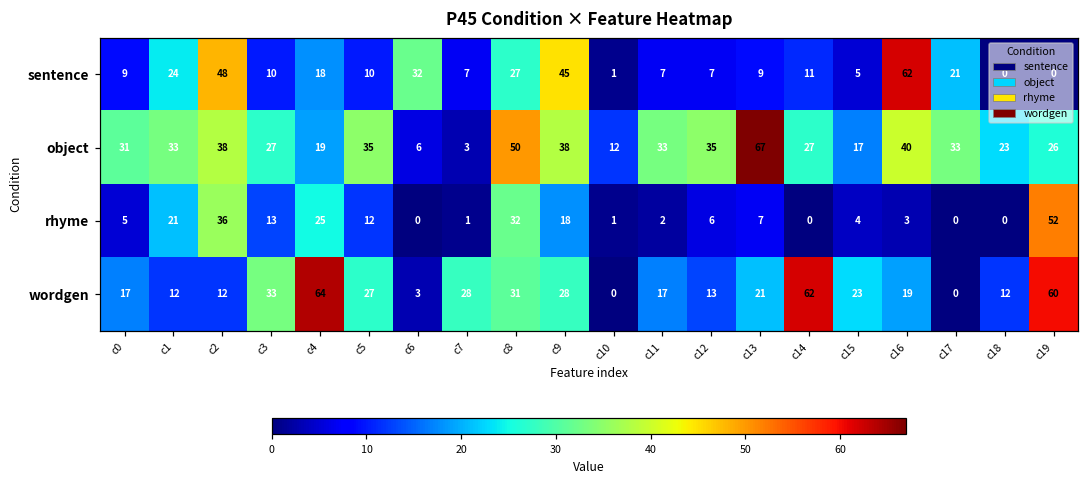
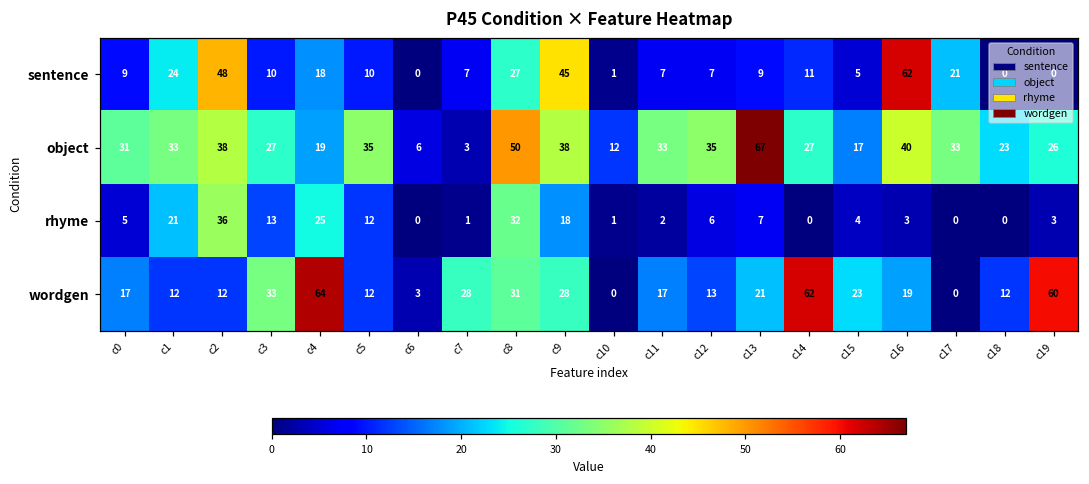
  {
    "sentence": {
      "c0": 9,
      "c1": 24,
      "c2": 48,
      "c3": 10,
      "c4": 18,
      "c5": 10,
-     "c6": 32,
+     "c6": 0,
      "c7": 7,
      "c8": 27,
      "c9": 45,
      "c10": 1,
      "c11": 7,
      "c12": 7,
      "c13": 9,
      "c14": 11,
      "c15": 5,
      "c16": 62,
      "c17": 21
    },
    "object": {
      "c0": 31,
      "c1": 33,
      "c2": 38,
      "c3": 27,
      "c4": 19,
      "c5": 35,
      "c6": 6,
      "c7": 3,
      "c8": 50,
      "c9": 38,
      "c10": 12,
      "c11": 33,
      "c12": 35,
      "c13": 67,
      "c14": 27,
      "c15": 17,
      "c16": 40,
      "c17": 33,
      "c18": 23,
      "c19": 26
    },
    "rhyme": {
      "c0": 5,
      "c1": 21,
      "c2": 36,
      "c3": 13,
      "c4": 25,
      "c5": 12,
      "c6": 0,
      "c7": 1,
      "c8": 32,
      "c9": 18,
      "c10": 1,
      "c11": 2,
      "c12": 6,
      "c13": 7,
      "c14": 0,
      "c15": 4,
      "c16": 3,
      "c17": 0,
      "c18": 0,
-     "c19": 52
+     "c19": 3
    },
    "wordgen": {
      "c0": 17,
      "c1": 12,
      "c2": 12,
      "c3": 33,
      "c4": 64,
-     "c5": 27,
+     "c5": 12,
      "c6": 3,
      "c7": 28,
      "c8": 31,
      "c9": 28,
      "c10": 0,
      "c11": 17,
      "c12": 13,
      "c13": 21,
      "c14": 62,
      "c15": 23,
      "c16": 19,
      "c17": 0,
      "c18": 12,
      "c19": 60
    }
  }
